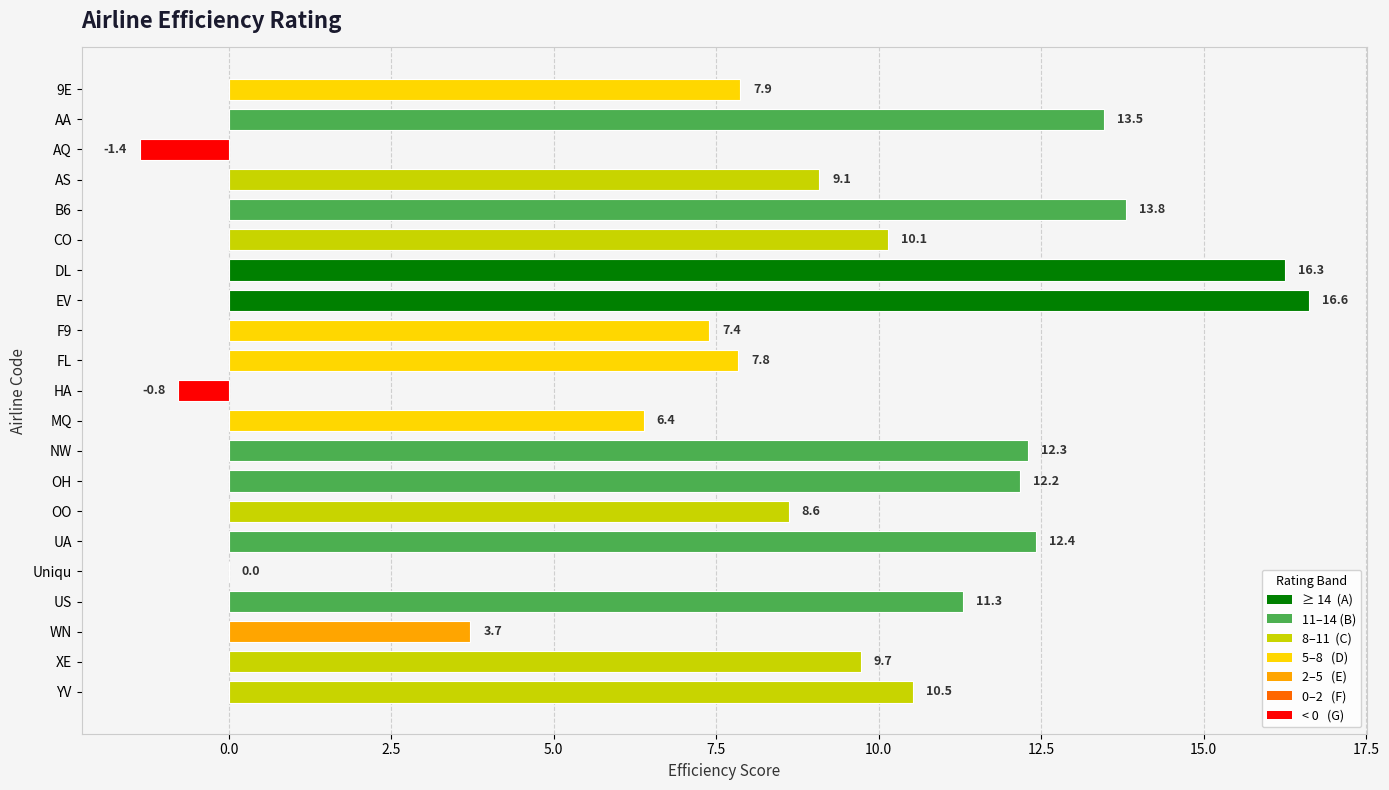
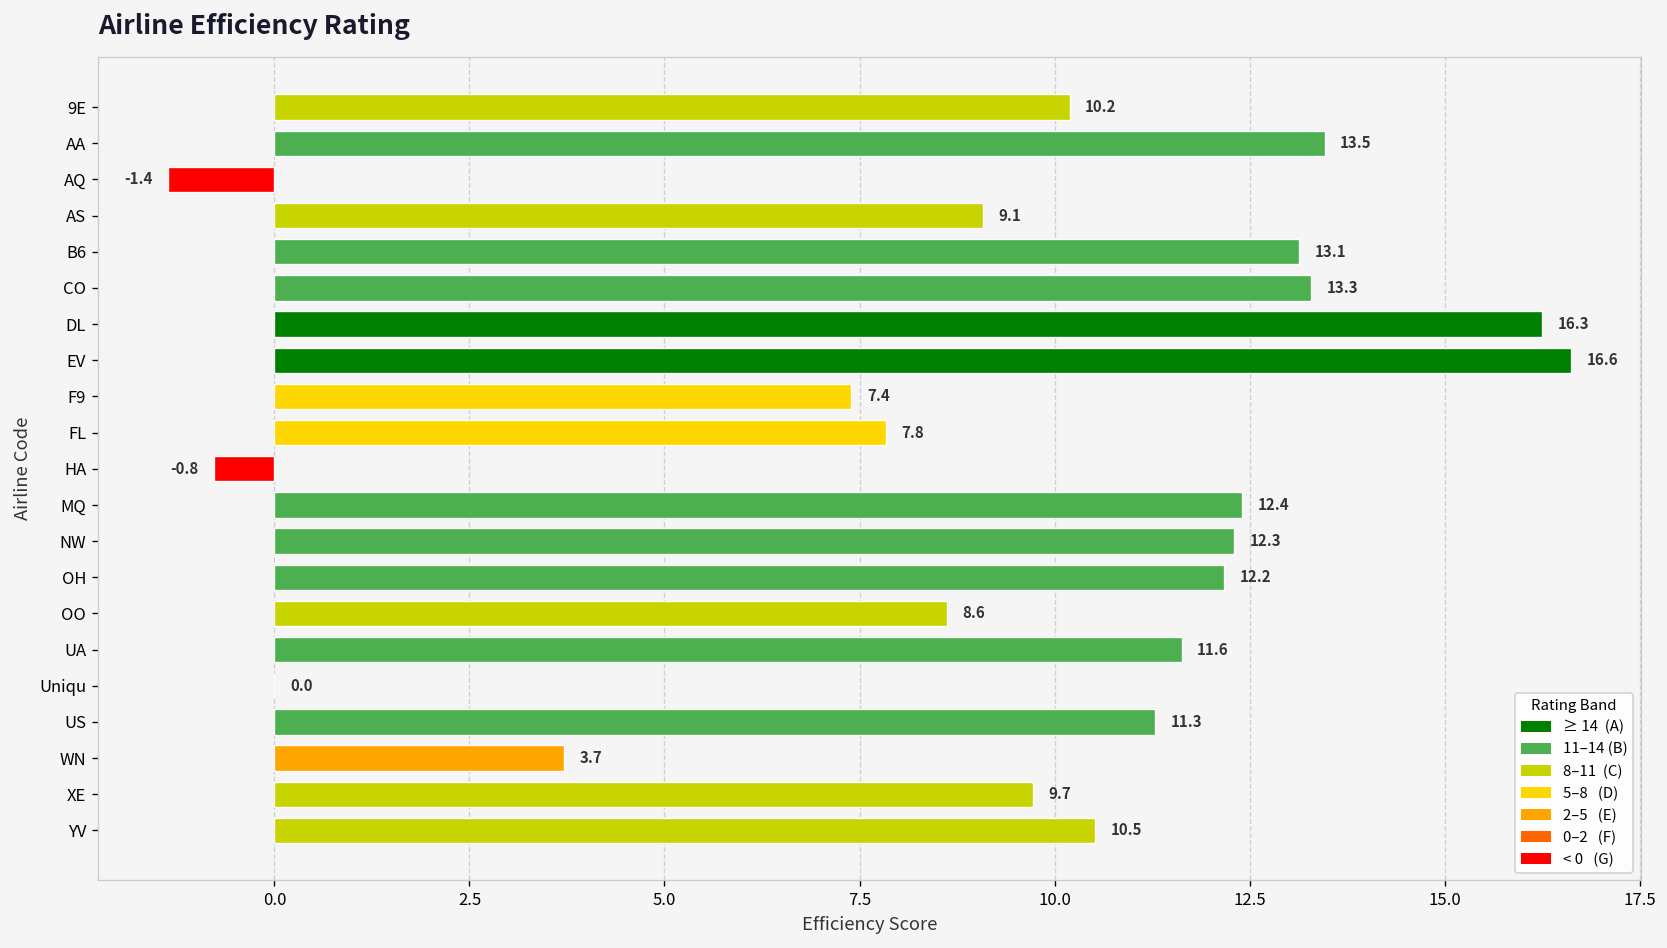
  {
-   "9E": 7.9,
+   "9E": 10.2,
    "AA": 13.5,
    "AQ": -1.4,
    "AS": 9.1,
-   "B6": 13.8,
-   "CO": 10.1,
+   "B6": 13.1,
+   "CO": 13.3,
    "DL": 16.3,
    "EV": 16.6,
    "F9": 7.4,
    "FL": 7.8,
    "HA": -0.8,
-   "MQ": 6.4,
+   "MQ": 12.4,
    "NW": 12.3,
    "OH": 12.2,
    "OO": 8.6,
-   "UA": 12.4,
+   "UA": 11.6,
    "Uniqu": 0.0,
    "US": 11.3,
    "WN": 3.7,
    "XE": 9.7,
    "YV": 10.5
  }
